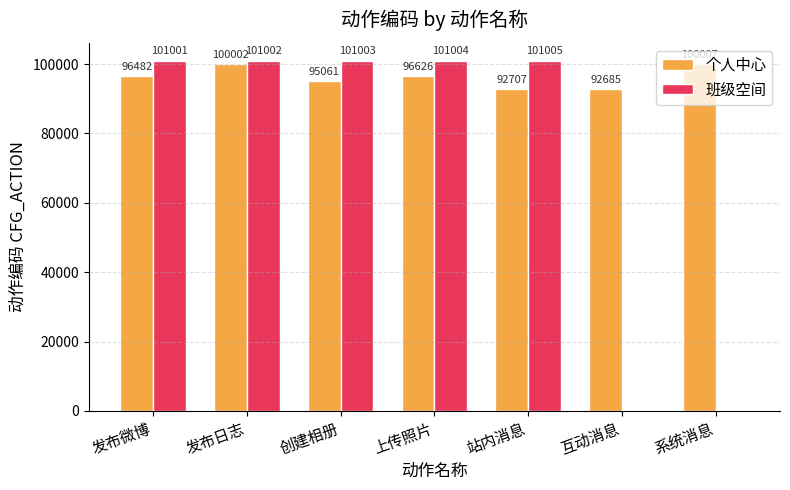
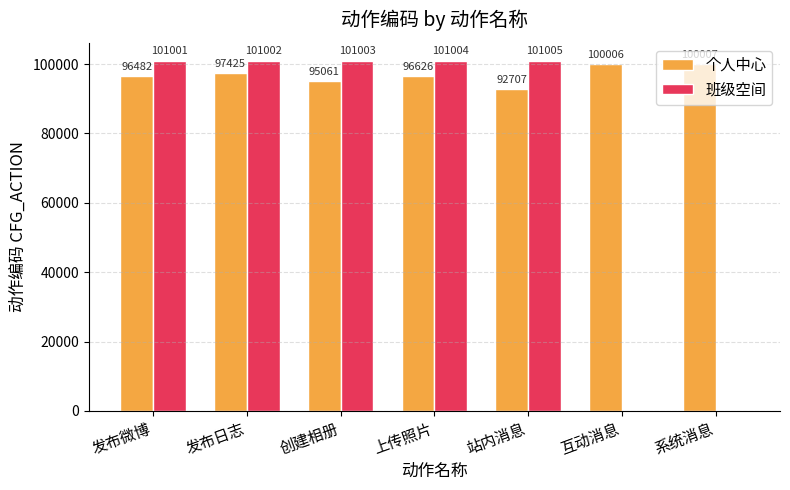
  {
    "个人中心": {
      "发布微博": 96482,
-     "发布日志": 100002,
+     "发布日志": 97425,
      "创建相册": 95061,
      "上传照片": 96626,
      "站内消息": 92707,
-     "互动消息": 92685
+     "互动消息": 100006
    },
    "班级空间": {
      "发布微博": 101001,
      "发布日志": 101002,
      "创建相册": 101003,
      "上传照片": 101004,
      "站内消息": 101005
    }
  }
